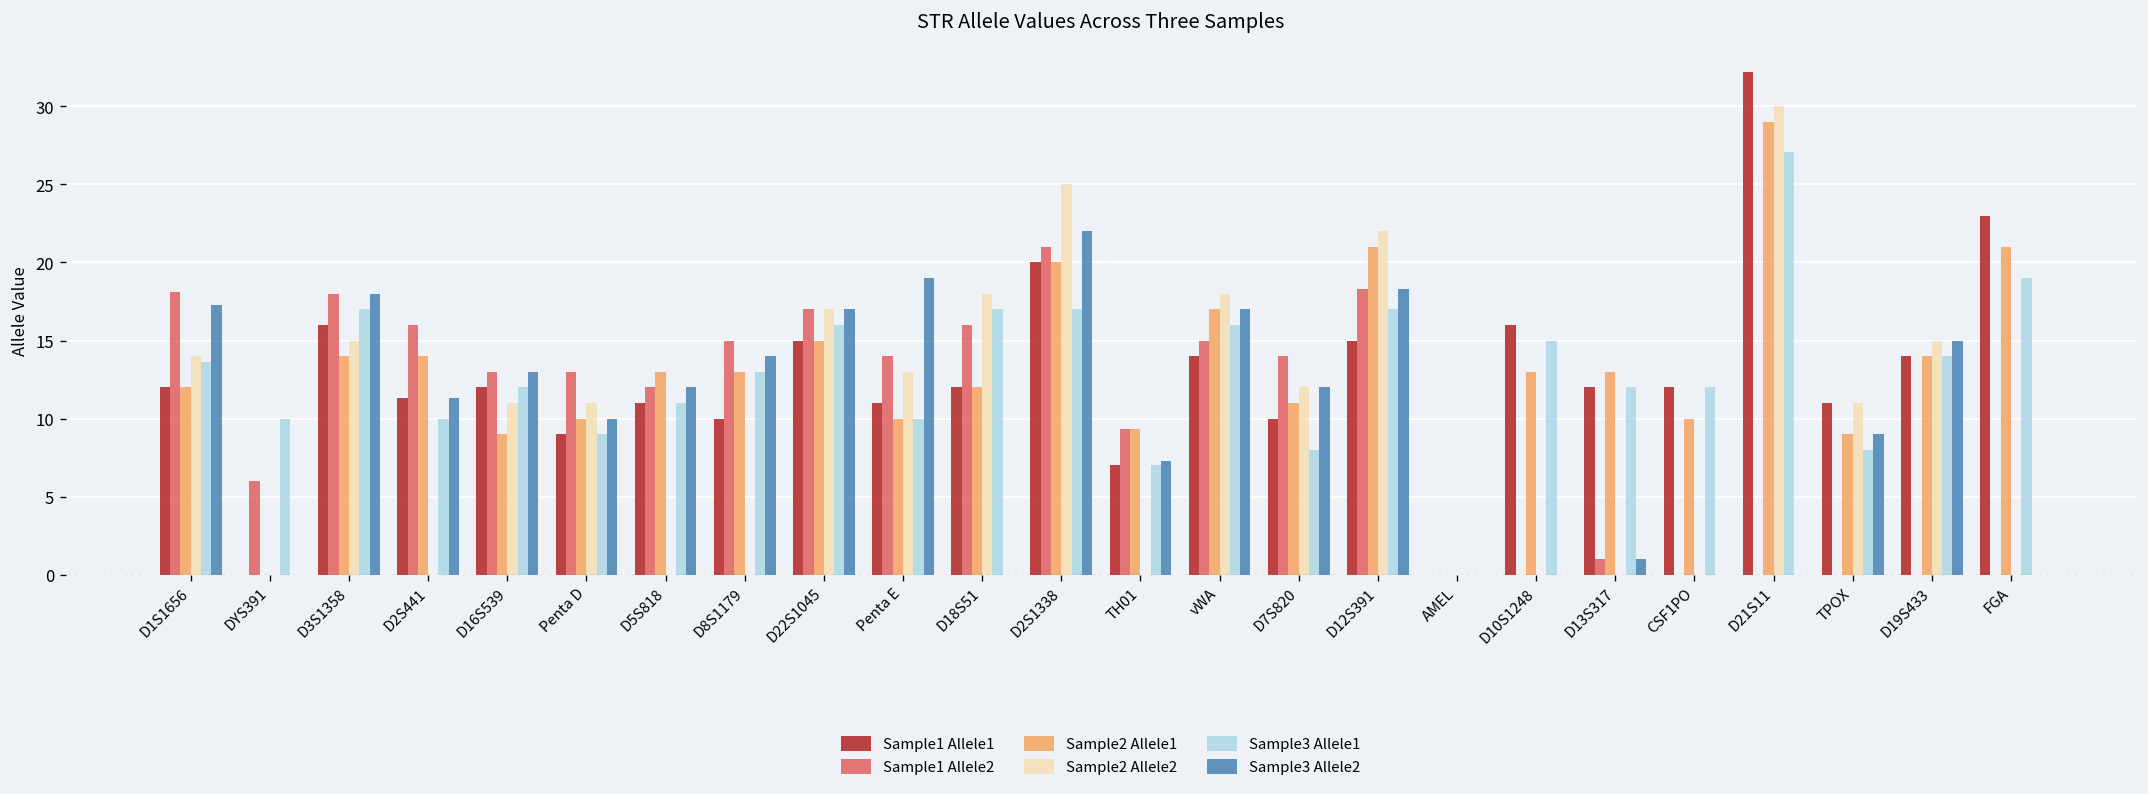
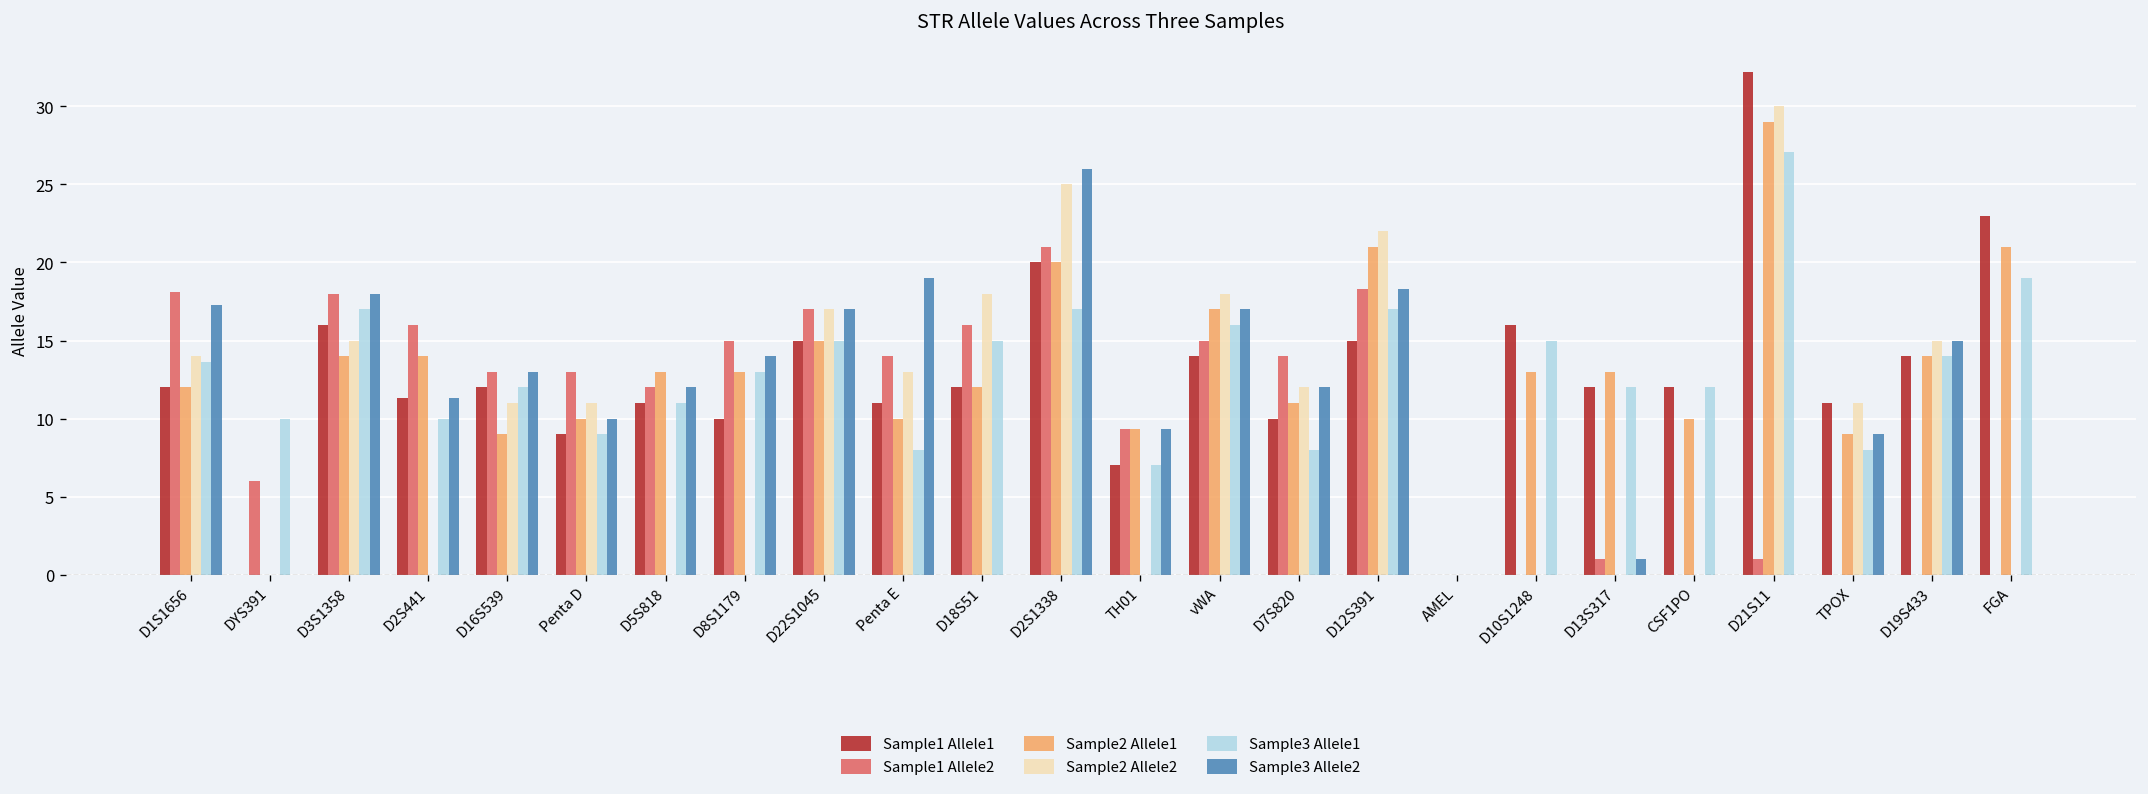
  {
    "Sample1 Allele2": {
      "D1S1656": 18,
      "DYS391": 6,
      "D3S1358": 18,
      "D2S441": 16,
      "D16S539": 13,
      "Penta D": 13,
      "D5S818": 12,
      "D8S1179": 15,
      "D22S1045": 17,
      "Penta E": 14,
      "D18S51": 16,
      "D2S1338": 21,
      "TH01": 9.3,
      "vWA": 15,
      "D7S820": 14,
      "D12S391": 18.3,
      "AMEL": 0,
      "D10S1248": 0,
      "D13S317": 1,
      "CSF1PO": 0,
-     "D21S11": 0,
+     "D21S11": 1,
      "TPOX": 0,
      "D19S433": 0,
      "FGA": 0
    },
    "Sample3 Allele1": {
      "D1S1656": 13.6,
      "DYS391": 10,
      "D3S1358": 17,
      "D2S441": 10,
      "D16S539": 12,
      "Penta D": 9,
      "D5S818": 11,
      "D8S1179": 13,
-     "D22S1045": 16,
-     "Penta E": 10,
-     "D18S51": 17,
+     "D22S1045": 15,
+     "Penta E": 8,
+     "D18S51": 15,
      "D2S1338": 17,
      "TH01": 7,
      "vWA": 16,
      "D7S820": 8,
      "D12S391": 17,
      "AMEL": 0,
      "D10S1248": 15,
      "D13S317": 12,
      "CSF1PO": 12,
      "D21S11": 27,
      "TPOX": 8,
      "D19S433": 14,
      "FGA": 19
    },
    "Sample3 Allele2": {
      "D1S1656": 17.3,
      "DYS391": 0.0,
      "D3S1358": 18.0,
      "D2S441": 11.3,
      "D16S539": 13.0,
      "Penta D": 10.0,
      "D5S818": 12.0,
      "D8S1179": 14.0,
      "D22S1045": 17.0,
      "Penta E": 19.0,
      "D18S51": 0.0,
-     "D2S1338": 22,
-     "TH01": 7.3,
+     "D2S1338": 26,
+     "TH01": 9.3,
      "vWA": 17.0,
      "D7S820": 12.0,
      "D12S391": 18.3,
      "AMEL": 0.0,
      "D10S1248": 0.0,
      "D13S317": 1.0,
      "CSF1PO": 0.0,
      "D21S11": 0.0,
      "TPOX": 9.0,
      "D19S433": 15.0,
      "FGA": 0.0
    }
  }
